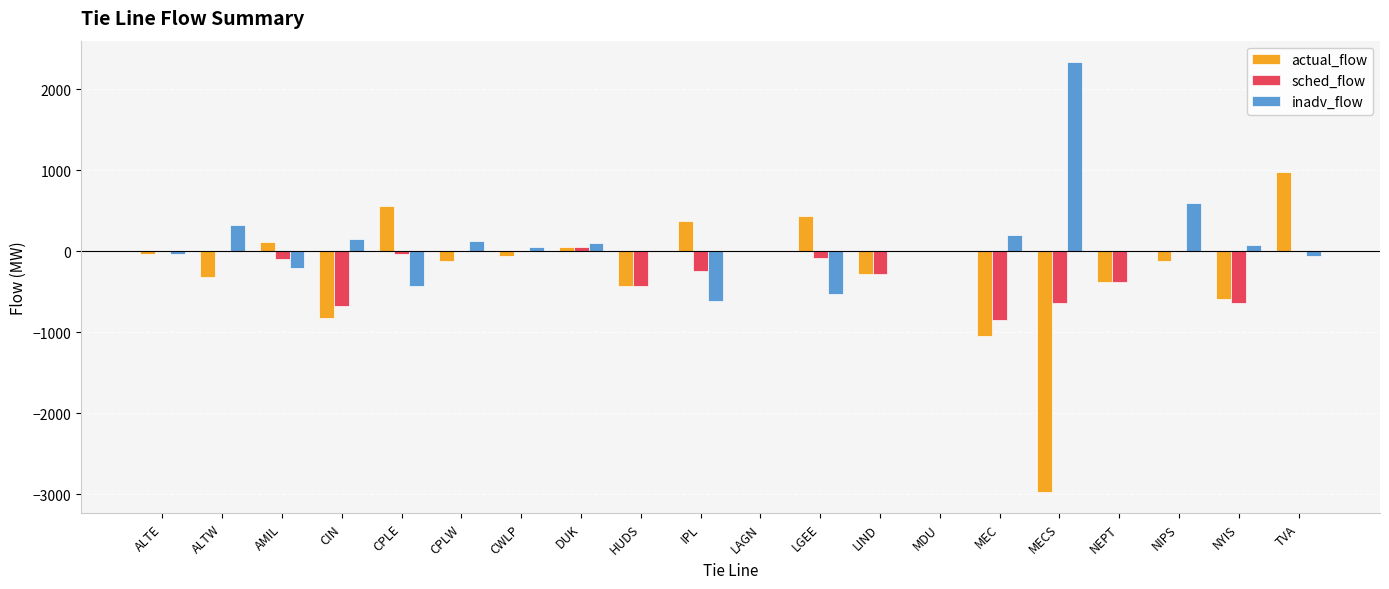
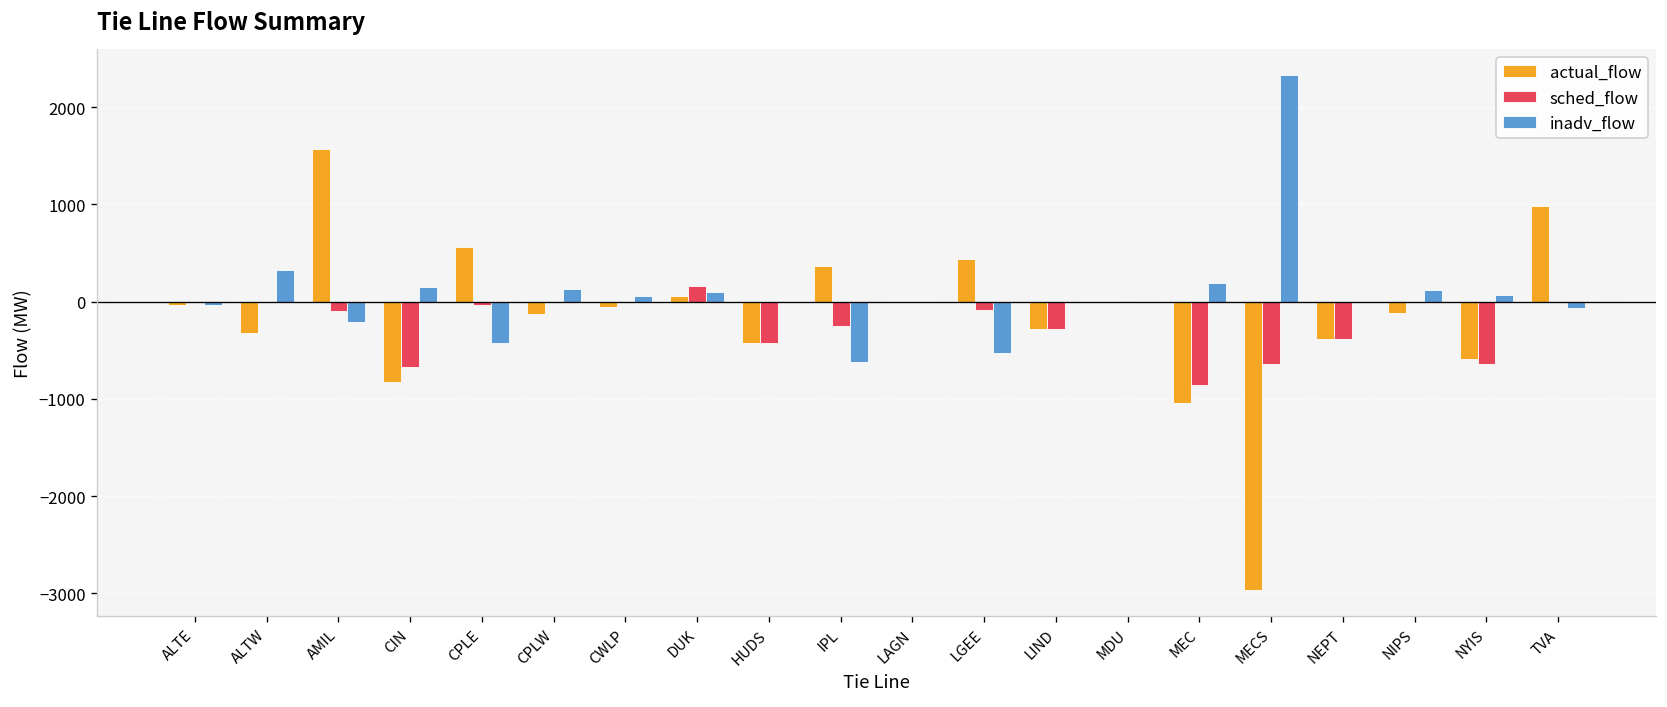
  {
    "actual_flow": {
      "ALTE": 0,
      "ALTW": -300,
-     "AMIL": 100,
+     "AMIL": 1600,
      "CIN": -800,
      "CPLE": 600,
      "CPLW": -100,
      "CWLP": -100,
      "DUK": 100,
      "HUDS": -400,
      "IPL": 400,
      "LAGN": 0,
      "LGEE": 400,
      "LIND": -300,
      "MDU": 0,
      "MEC": -1000,
      "MECS": -3000,
      "NEPT": -400,
      "NIPS": -100,
      "NYIS": -600,
      "TVA": 1000
    },
    "sched_flow": {
      "ALTE": 0,
      "ALTW": 0,
      "AMIL": -100,
      "CIN": -700,
      "CPLE": 0,
      "CPLW": 0,
      "CWLP": 0,
-     "DUK": 100,
+     "DUK": 200,
      "HUDS": -400,
      "IPL": -300,
      "LAGN": 0,
      "LGEE": -100,
      "LIND": -300,
      "MEC": -900,
      "MECS": -600,
      "NEPT": -400,
      "NIPS": 0,
      "NYIS": -600,
      "TVA": 0
    },
    "inadv_flow": {
      "ALTE": 0,
      "ALTW": 300,
      "AMIL": -200,
      "CIN": 200,
      "CPLE": -400,
      "CPLW": 100,
      "CWLP": 100,
      "DUK": 100,
      "HUDS": 0,
      "IPL": -600,
      "LAGN": 0,
      "LGEE": -500,
      "LIND": 0,
      "MEC": 200,
      "MECS": 2300,
      "NEPT": 0,
-     "NIPS": 600,
+     "NIPS": 100,
      "NYIS": 100,
      "TVA": -100
    }
  }
